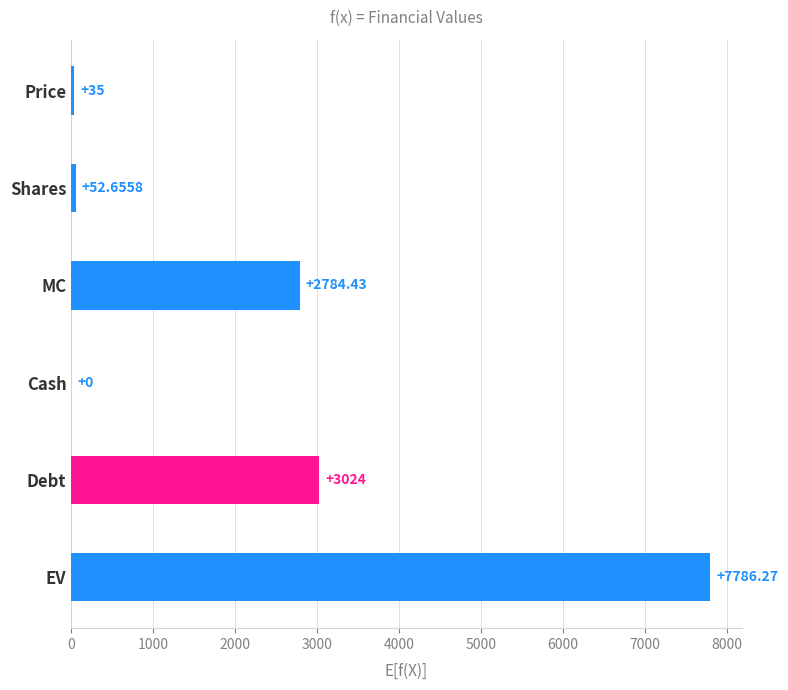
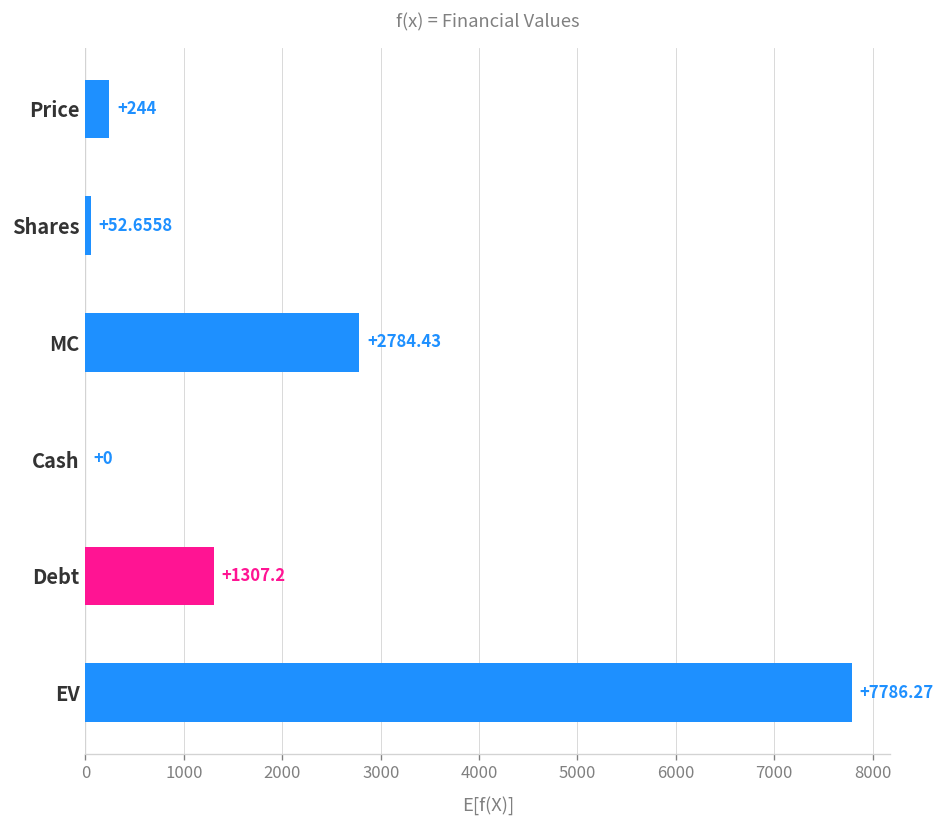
  {
-   "Price": "+35",
+   "Price": "+244",
    "Shares": "+52.6558",
    "MC": "+2784.43",
    "Cash": "+0",
-   "Debt": "+3024",
+   "Debt": "+1307.2",
    "EV": "+7786.27"
  }
